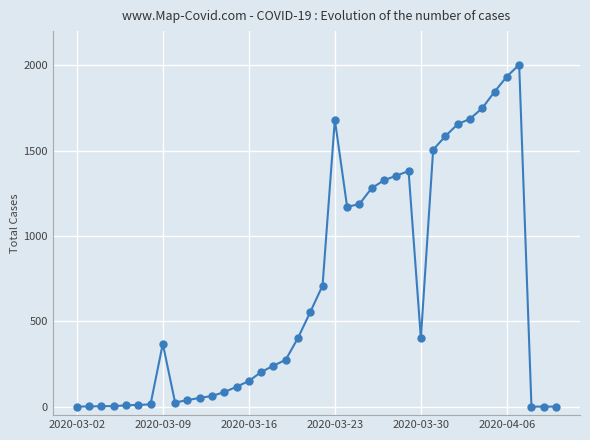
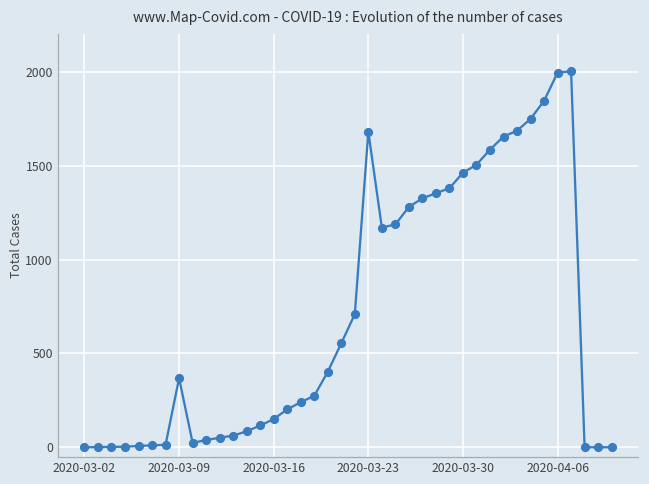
  {
    "2020-03-02": 0,
    "2020-03-09": 370,
    "2020-03-16": 150,
    "2020-03-23": 1680,
-   "2020-03-30": 400,
-   "2020-04-06": 1930
+   "2020-03-30": 1460,
+   "2020-04-06": 2000
  }
